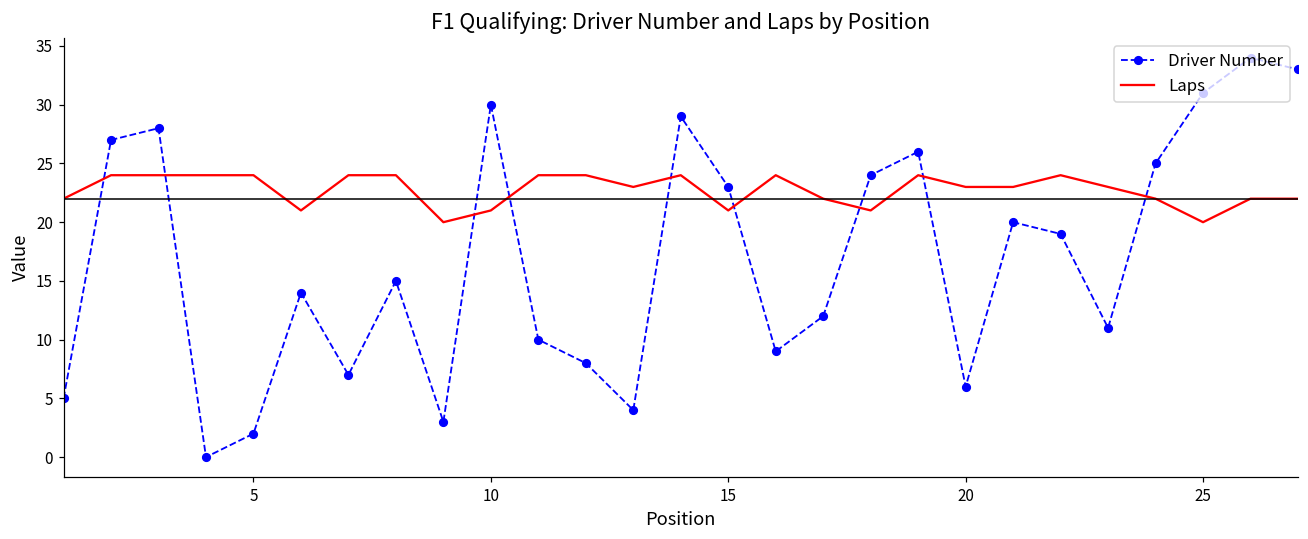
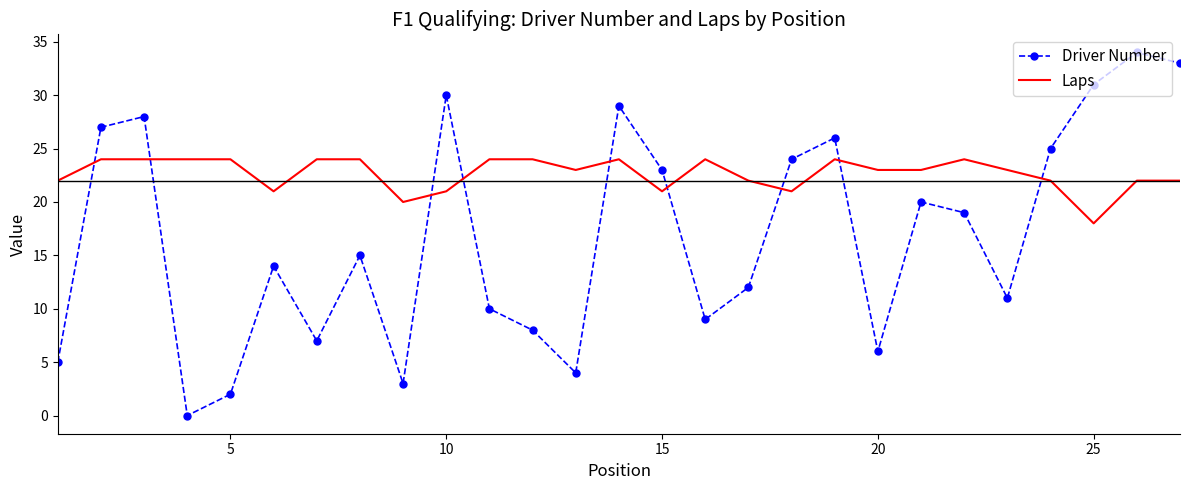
  {
    "Driver Number": {
      "5": 2,
      "10": 30,
      "15": 23,
      "20": 6
    },
    "Laps": {
      "5": 24,
      "10": 21,
      "15": 21,
      "20": 23,
-     "25": 20
+     "25": 18
    }
  }
